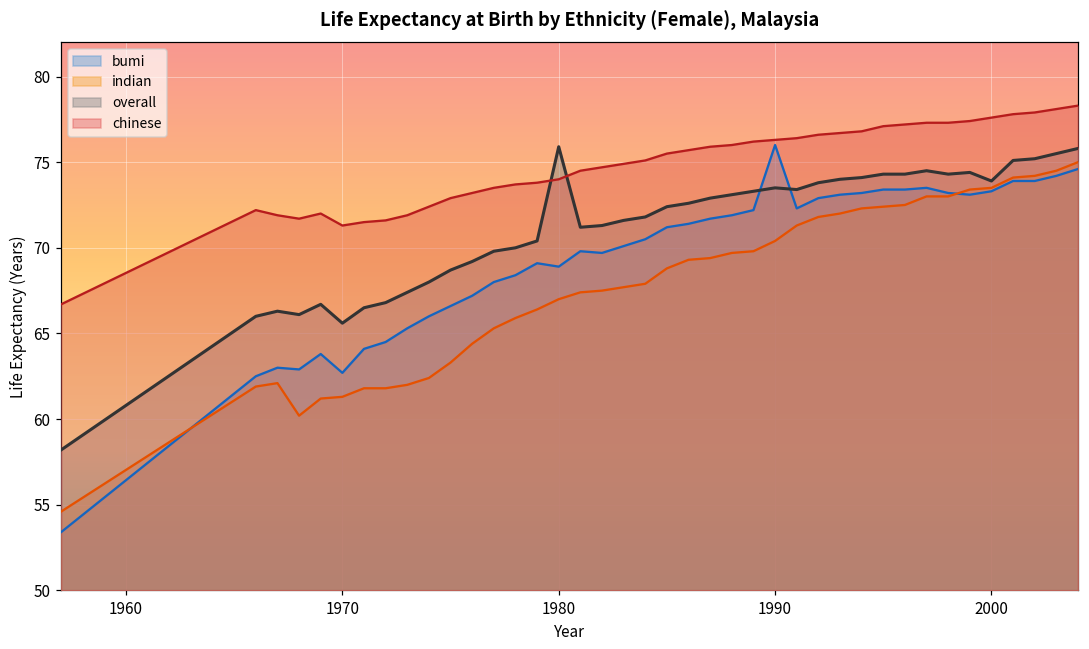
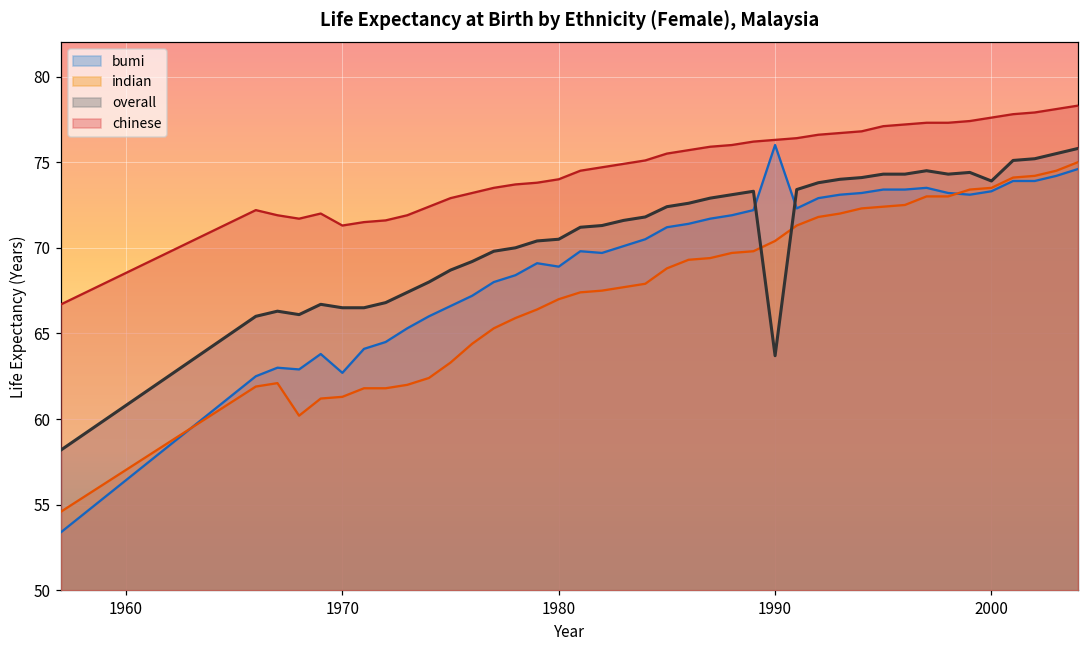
  {
    "bumi": {
      "1970": 62.7,
      "1980": 68.9,
      "1990": 76.0,
      "2000": 73.3
    },
    "overall": {
-     "1970": 65.6,
-     "1980": 75.9,
-     "1990": 73.5,
+     "1970": 66.5,
+     "1980": 70.5,
+     "1990": 63.7,
      "2000": 73.9
    }
  }
